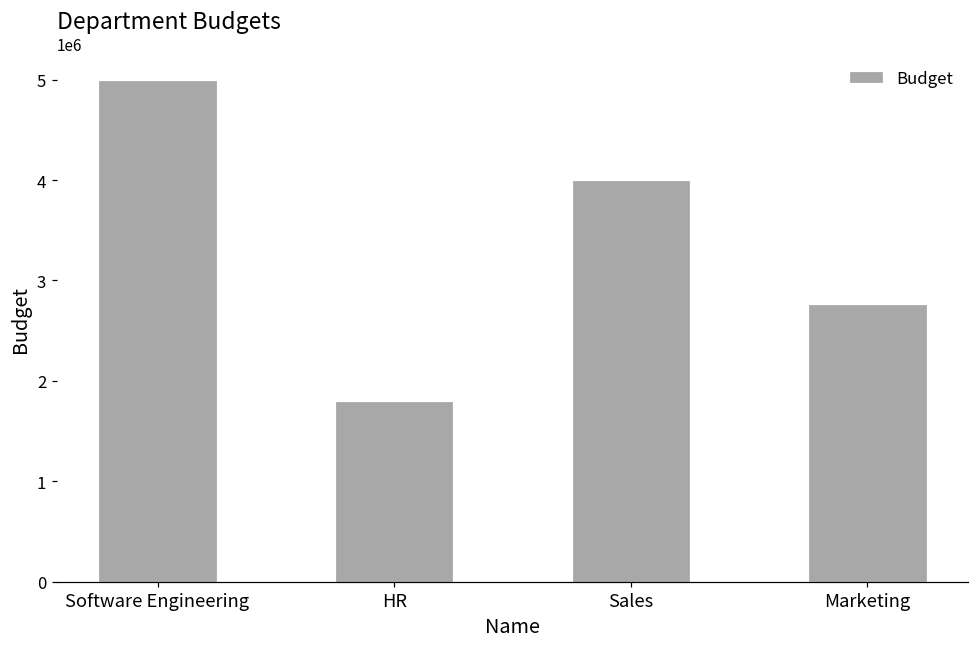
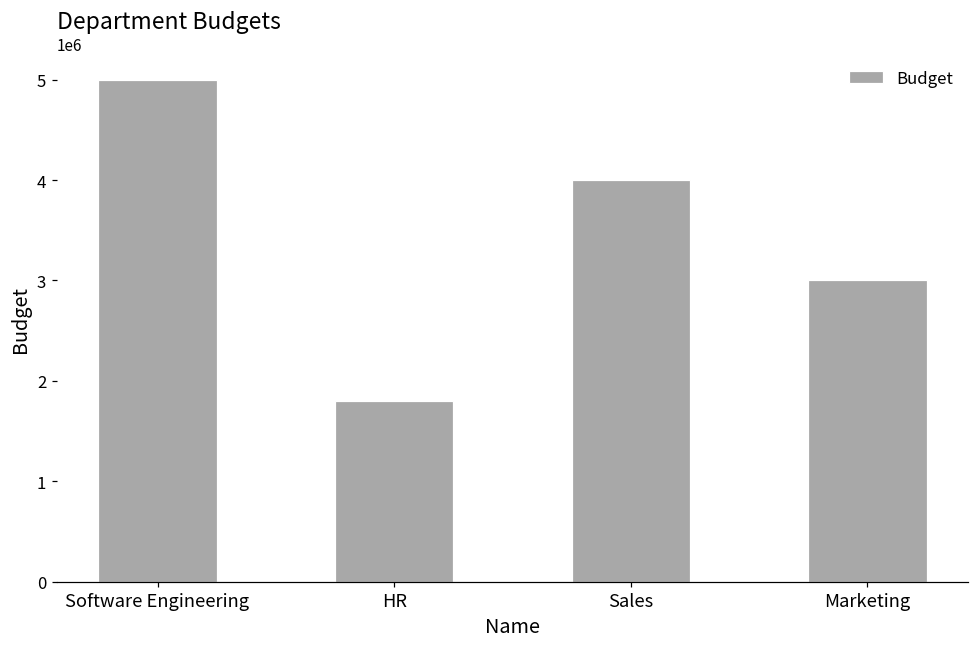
  {
    "Software Engineering": 5000000,
    "HR": 1800000,
    "Sales": 4000000,
-   "Marketing": 2800000
+   "Marketing": 3000000
  }
